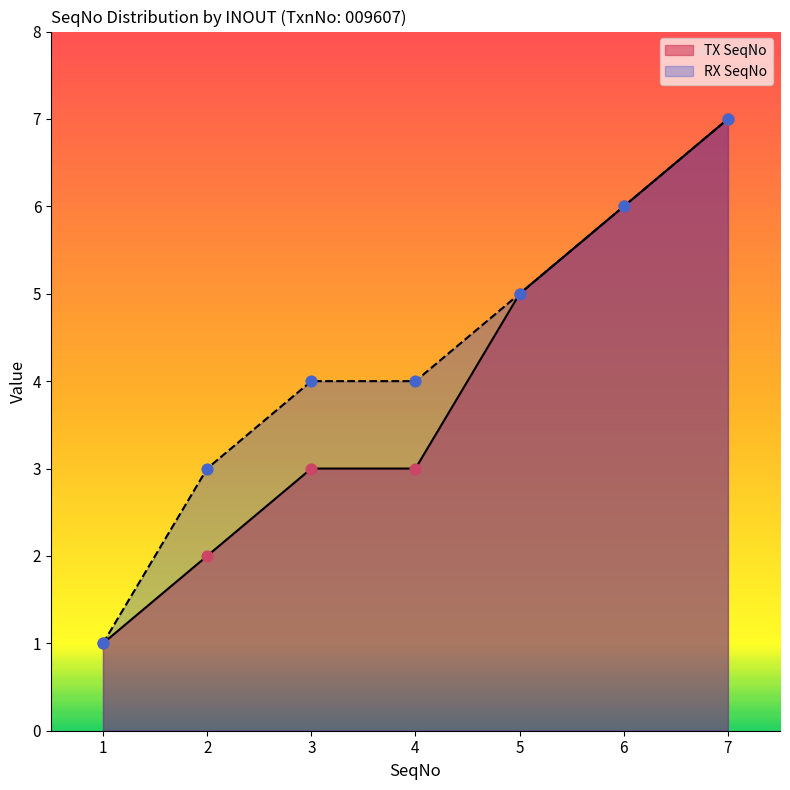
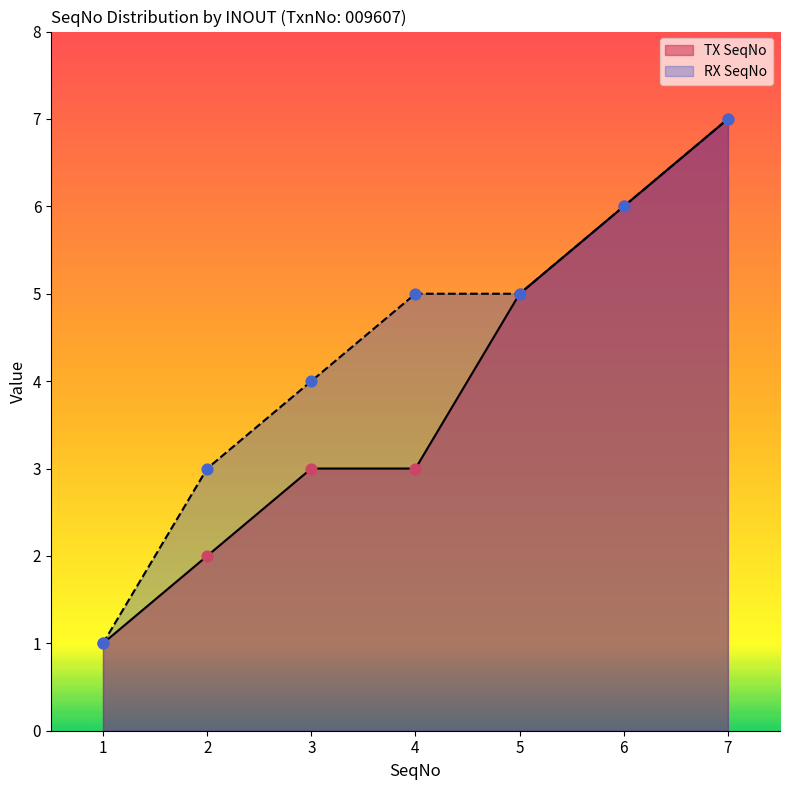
  {
    "TX SeqNo": {
      "2": 2,
      "3": 3,
      "4": 3
    },
    "RX SeqNo": {
      "2": 3,
      "3": 4,
-     "4": 4
+     "4": 5
    }
  }
